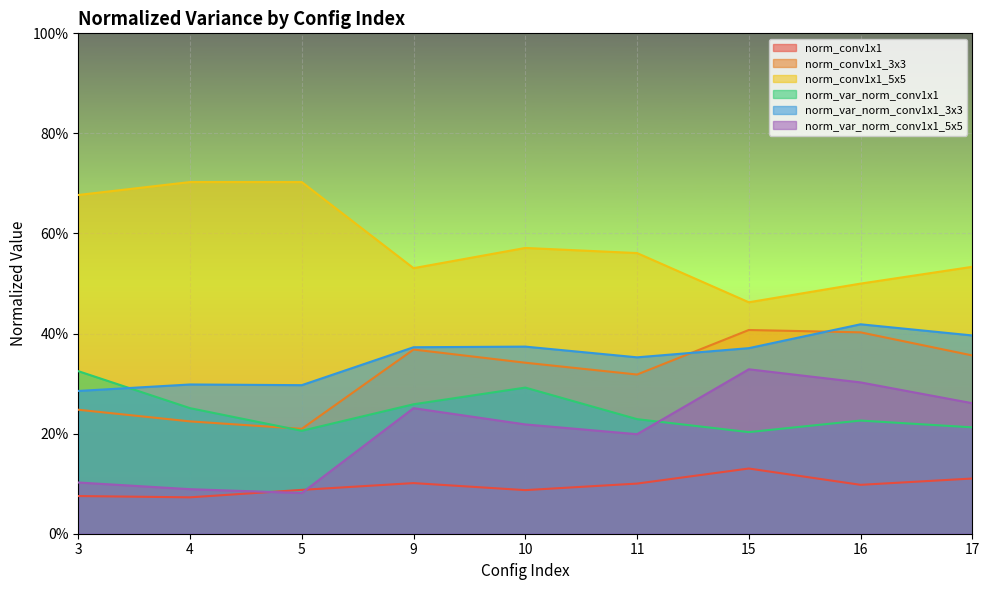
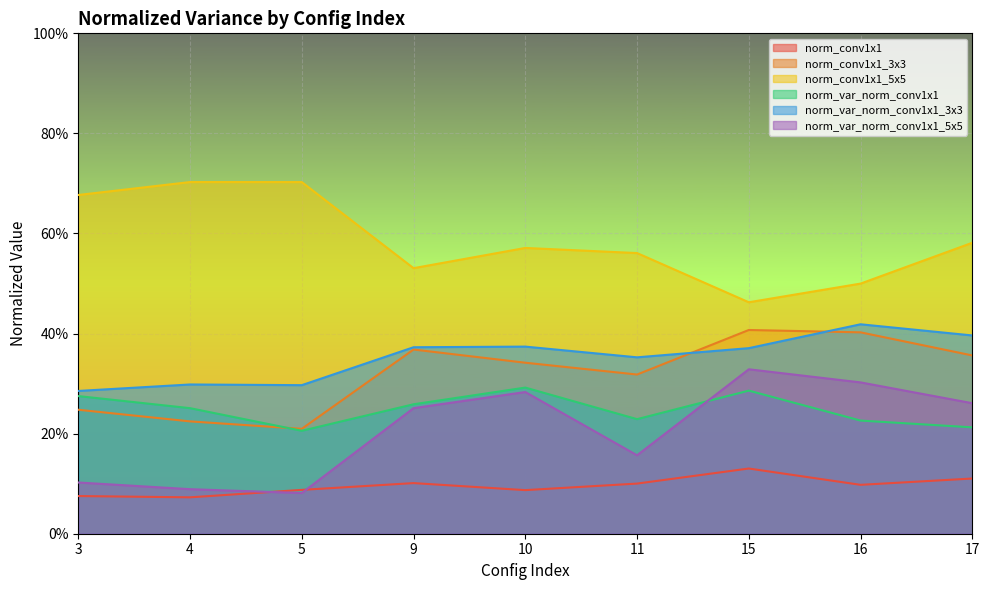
  {
    "norm_conv1x1_5x5": {
      "3": "68%",
      "4": "70%",
      "5": "70%",
      "9": "53%",
      "10": "57%",
      "11": "56%",
      "15": "46%",
      "16": "50%",
-     "17": "53%"
+     "17": "58%"
    },
    "norm_var_norm_conv1x1": {
-     "3": "32%",
+     "3": "28%",
      "4": "25%",
      "9": "26%",
      "10": "29%",
      "11": "23%",
-     "15": "20%",
+     "15": "29%",
      "16": "23%",
      "17": "21%"
    },
    "norm_var_norm_conv1x1_3x3": {
      "3": "29%",
      "4": "30%",
      "5": "30%",
      "10": "37%",
      "11": "35%",
      "15": "37%",
      "16": "42%",
      "17": "40%"
    },
    "norm_var_norm_conv1x1_5x5": {
      "3": "10%",
      "4": "9%",
      "5": "8%",
      "9": "25%",
-     "10": "22%",
-     "11": "20%",
+     "10": "28%",
+     "11": "16%",
      "15": "33%",
      "16": "30%",
      "17": "26%"
    }
  }
